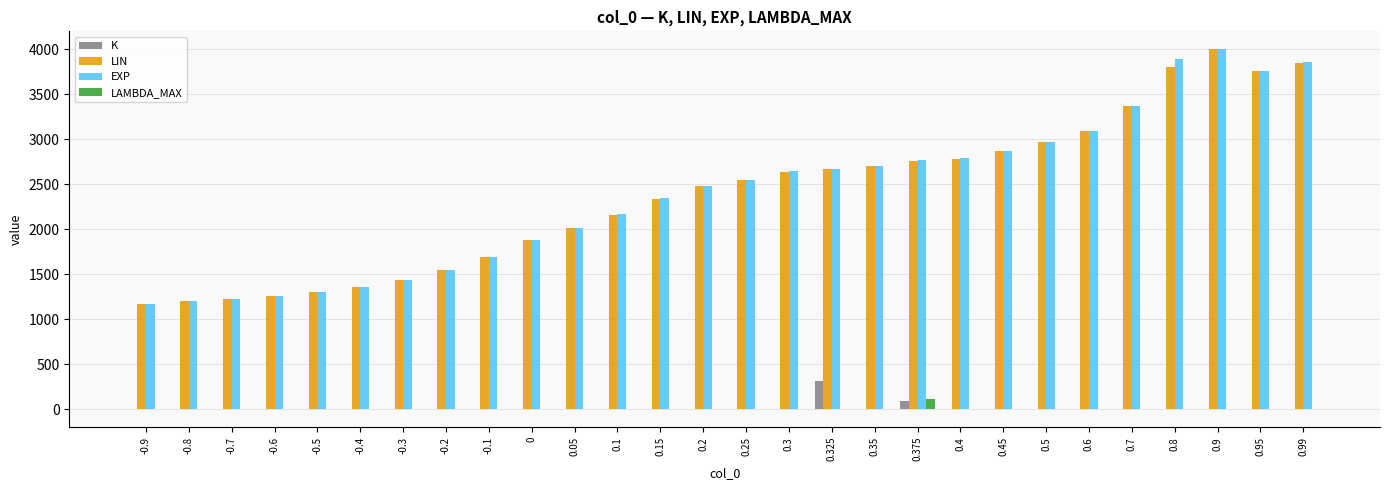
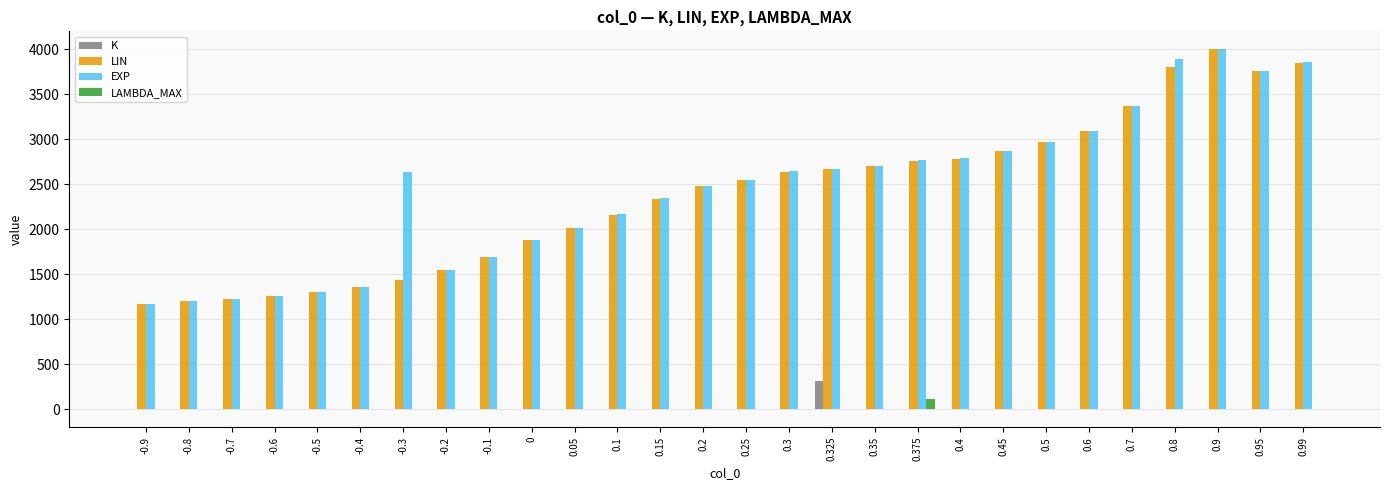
  {
    "K": {
      "0": 0,
      "0.325": 300,
-     "0.375": 100
+     "0.375": 0
    },
    "LIN": {
      "-0.9": 1200,
      "-0.8": 1200,
      "-0.7": 1200,
      "-0.6": 1300,
      "-0.5": 1300,
      "-0.4": 1400,
      "-0.3": 1400,
      "-0.2": 1500,
      "-0.1": 1700,
      "0": 1900,
      "0.05": 2000,
      "0.1": 2200,
      "0.15": 2300,
      "0.2": 2500,
      "0.25": 2600,
      "0.3": 2600,
      "0.325": 2700,
      "0.35": 2700,
      "0.375": 2800,
      "0.4": 2800,
      "0.45": 2900,
      "0.5": 3000,
      "0.6": 3100,
      "0.7": 3400,
      "0.8": 3800,
      "0.9": 4000,
      "0.95": 3800,
      "0.99": 3800
    },
    "EXP": {
      "-0.9": 1200,
      "-0.8": 1200,
      "-0.7": 1200,
      "-0.6": 1300,
      "-0.5": 1300,
      "-0.4": 1400,
-     "-0.3": 1400,
+     "-0.3": 2600,
      "-0.2": 1500,
      "-0.1": 1700,
      "0": 1900,
      "0.05": 2000,
      "0.1": 2200,
      "0.15": 2400,
      "0.2": 2500,
      "0.25": 2600,
      "0.3": 2600,
      "0.325": 2700,
      "0.35": 2700,
      "0.375": 2800,
      "0.4": 2800,
      "0.45": 2900,
      "0.5": 3000,
      "0.6": 3100,
      "0.7": 3400,
      "0.8": 3900,
      "0.9": 4000,
      "0.95": 3800,
      "0.99": 3900
    },
    "LAMBDA_MAX": {
      "0.375": 100
    }
  }
